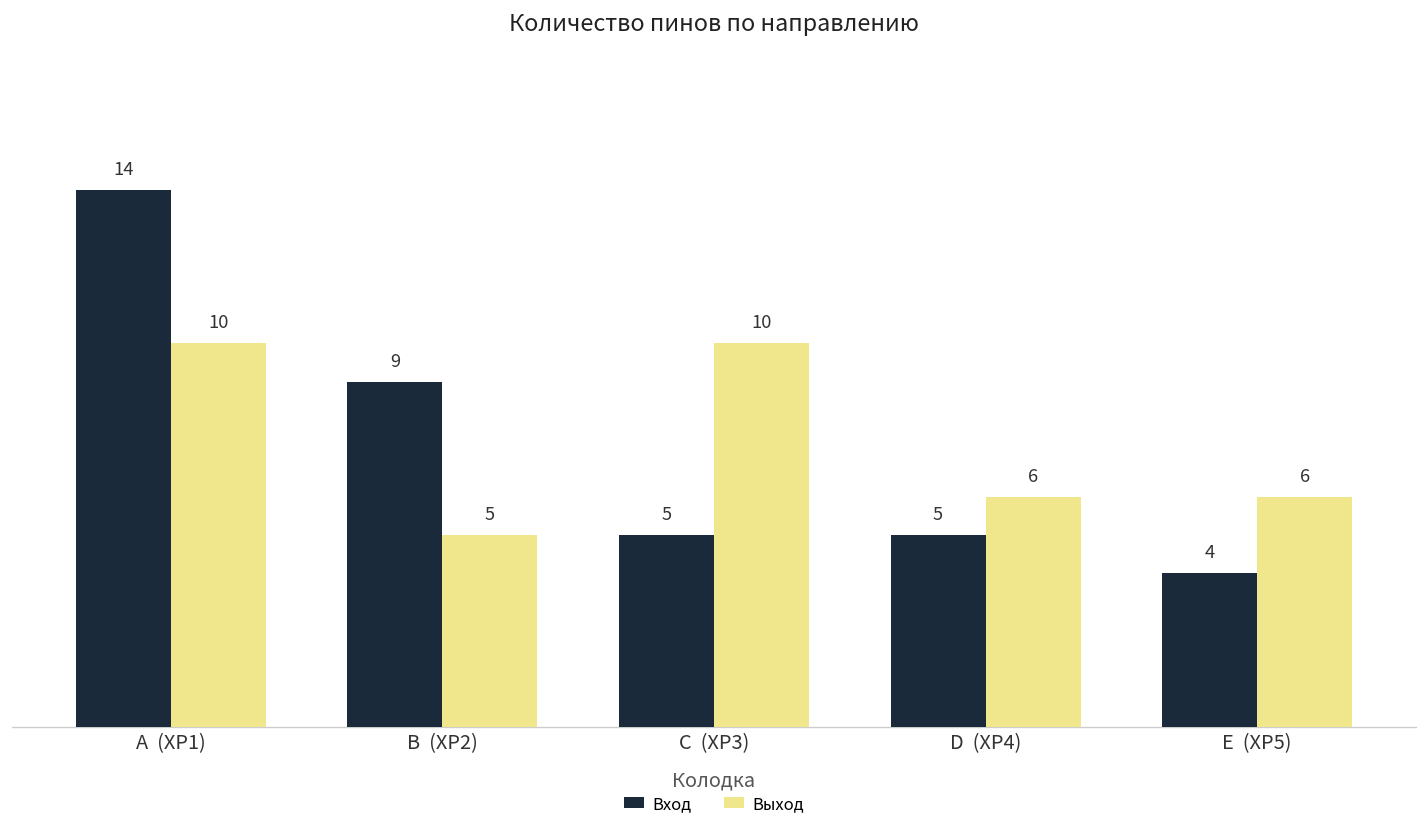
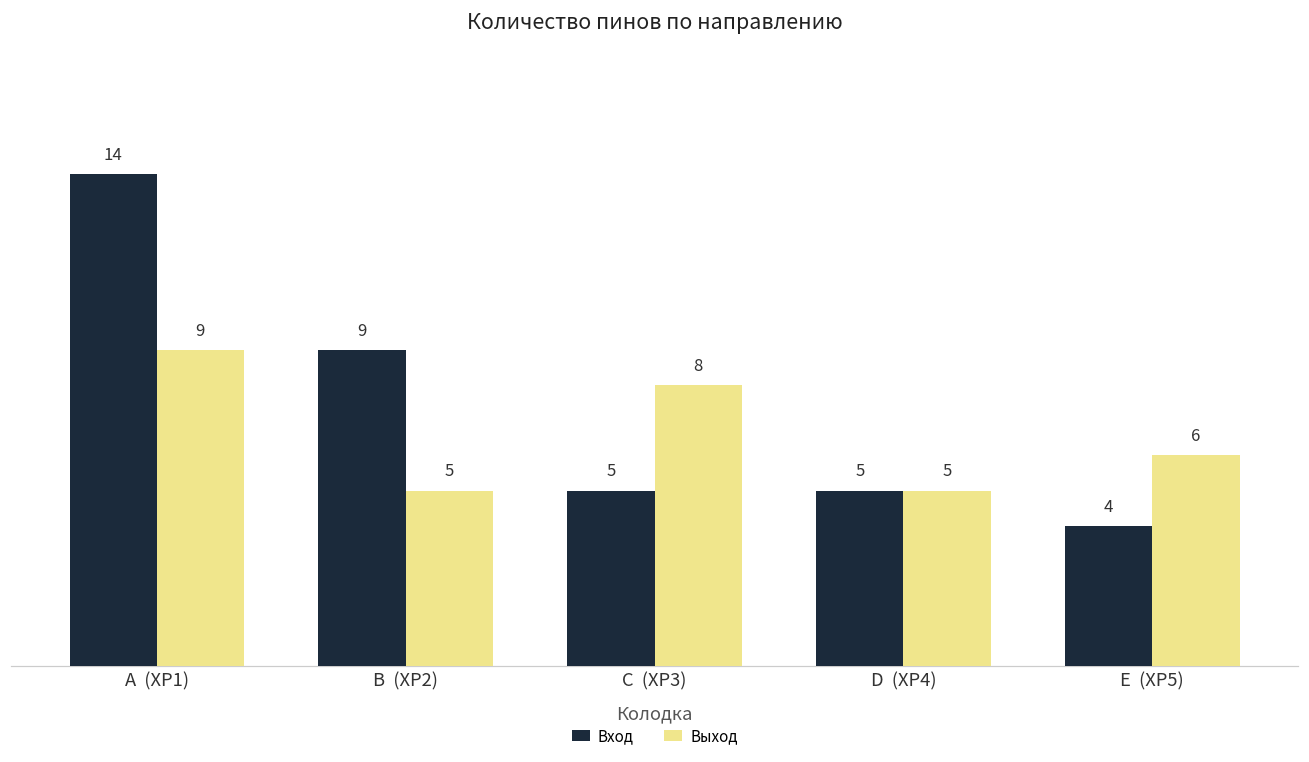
  {
    "Вход": {
      "A (XP1)": 14,
      "B (XP2)": 9,
      "C (XP3)": 5,
      "D (XP4)": 5,
      "E (XP5)": 4
    },
    "Выход": {
-     "A (XP1)": 10,
+     "A (XP1)": 9,
      "B (XP2)": 5,
-     "C (XP3)": 10,
-     "D (XP4)": 6,
+     "C (XP3)": 8,
+     "D (XP4)": 5,
      "E (XP5)": 6
    }
  }
